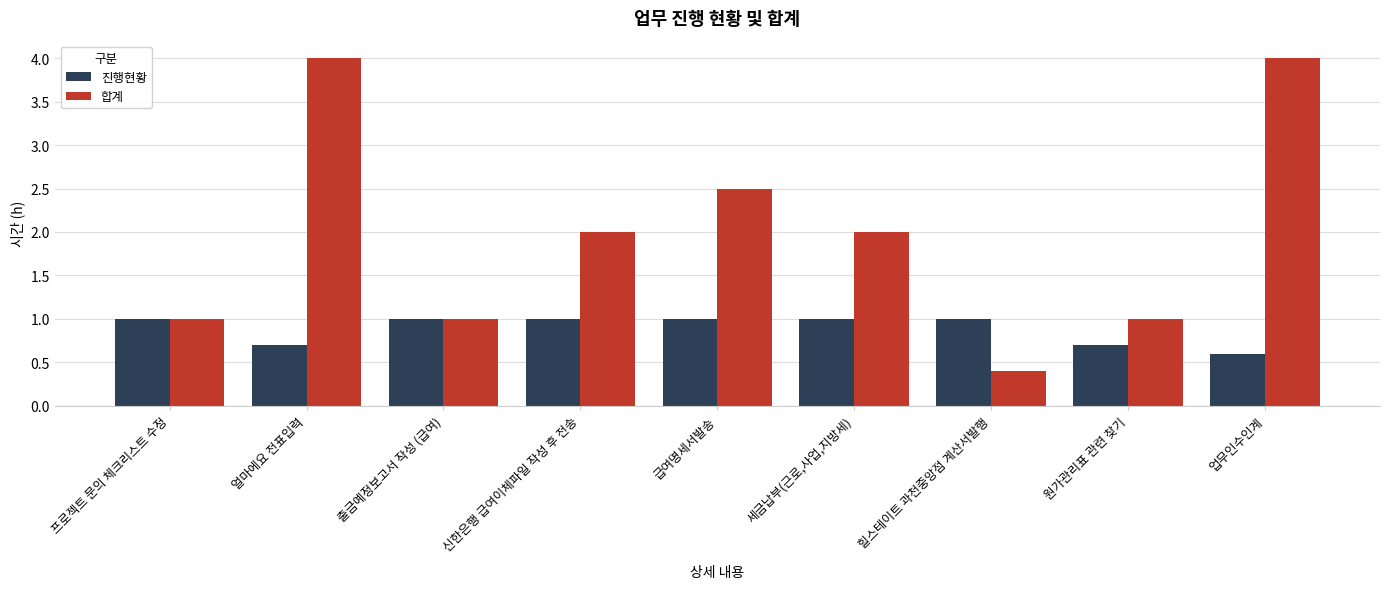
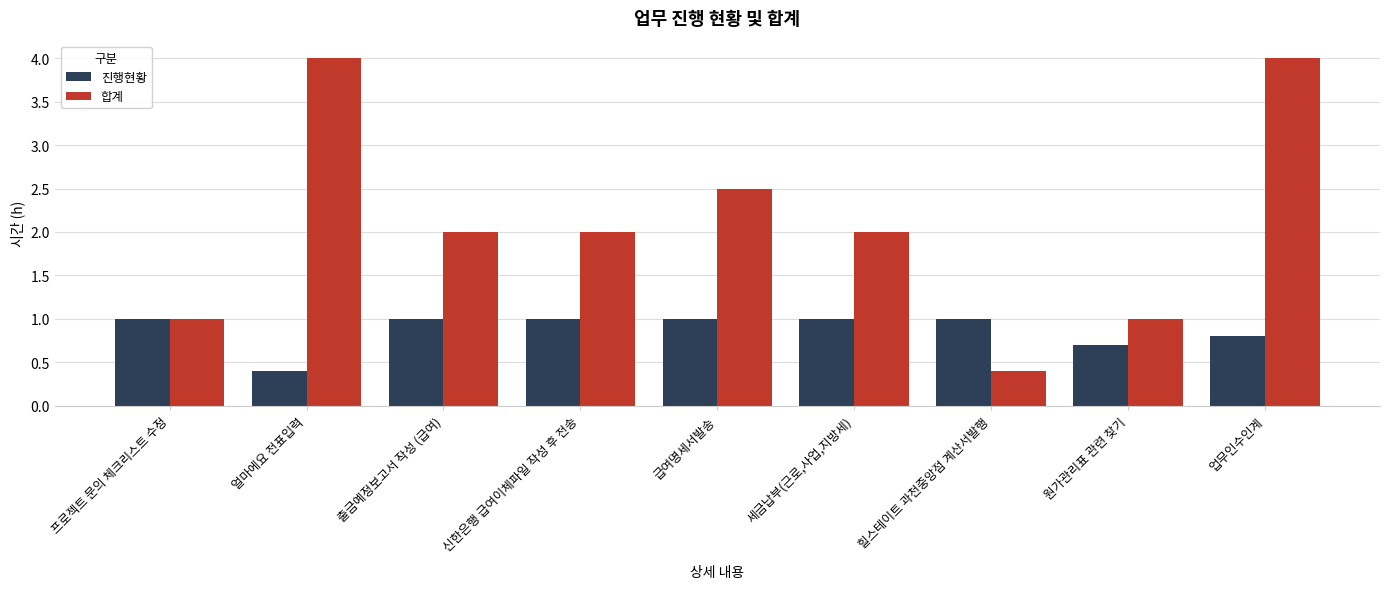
  {
    "진행현황": {
      "프로젝트 문의 체크리스트 수정": 1.0,
-     "얼마에요 전표입력": 0.7,
+     "얼마에요 전표입력": 0.4,
      "출금예정보고서 작성 (급여)": 1.0,
      "신한은행 급여이체파일 작성 후 전송": 1.0,
      "급여명세서발송": 1.0,
      "세금납부(근로,사업,지방세)": 1.0,
      "힐스테이트 과천중앙점 계산서발행": 1.0,
      "원가관리표 관련 찾기": 0.7,
-     "업무인수인계": 0.6
+     "업무인수인계": 0.8
    },
    "합계": {
      "프로젝트 문의 체크리스트 수정": 1,
      "얼마에요 전표입력": 4,
-     "출금예정보고서 작성 (급여)": 1,
+     "출금예정보고서 작성 (급여)": 2,
      "신한은행 급여이체파일 작성 후 전송": 2,
      "급여명세서발송": 2.5,
      "세금납부(근로,사업,지방세)": 2,
      "힐스테이트 과천중앙점 계산서발행": 0.4,
      "원가관리표 관련 찾기": 1,
      "업무인수인계": 4
    }
  }
